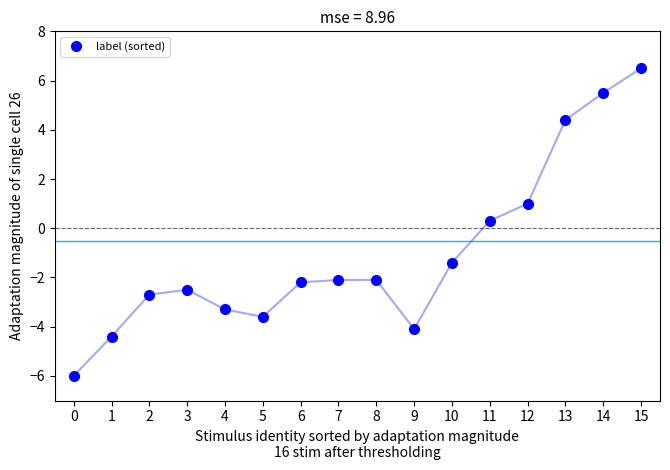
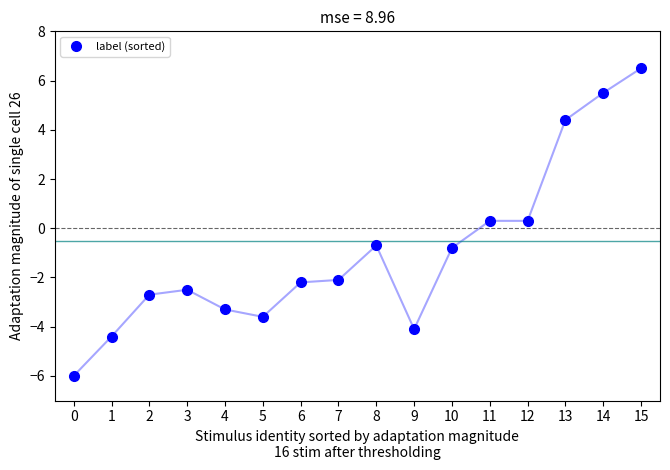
  {
    "0": -6.0,
    "1": -4.4,
    "2": -2.7,
    "3": -2.5,
    "4": -3.3,
    "5": -3.6,
    "6": -2.2,
    "7": -2.1,
-   "8": -2.1,
+   "8": -0.7,
    "9": -4.1,
-   "10": -1.4,
+   "10": -0.8,
    "11": 0.3,
-   "12": 1.0,
+   "12": 0.3,
    "13": 4.4,
    "14": 5.5,
    "15": 6.5
  }
